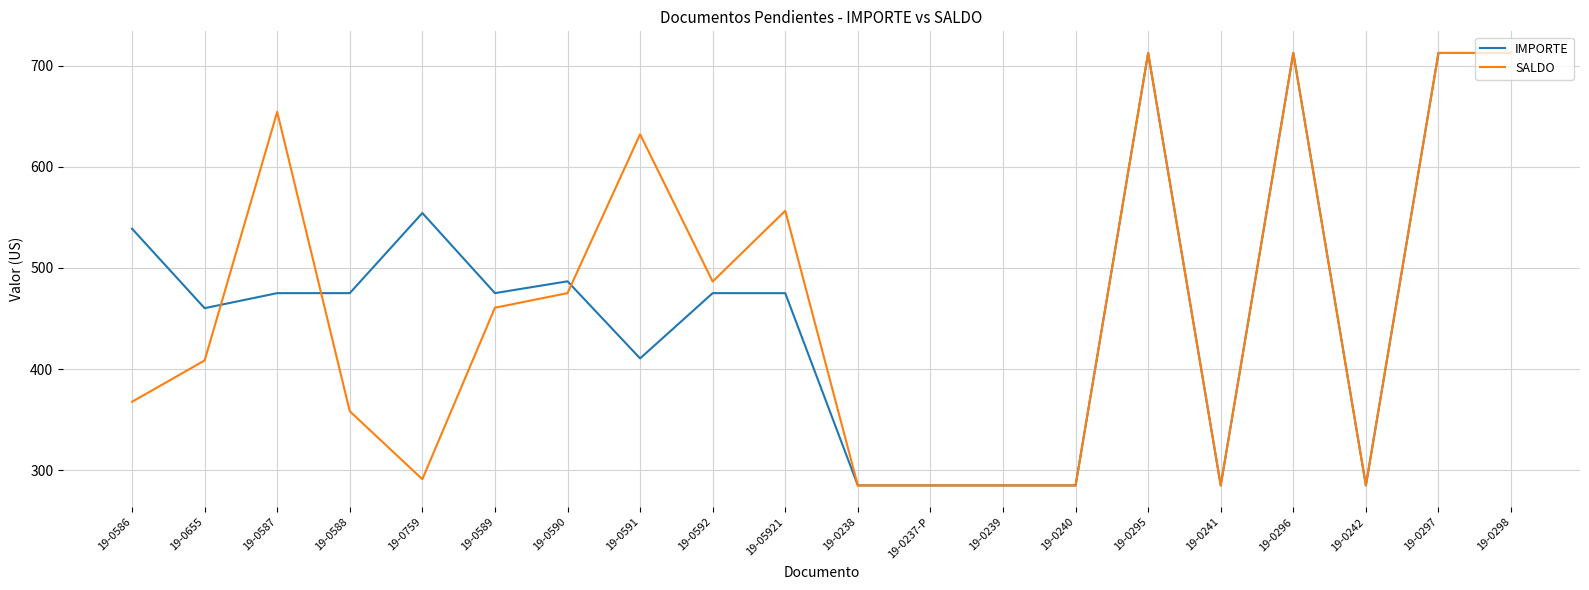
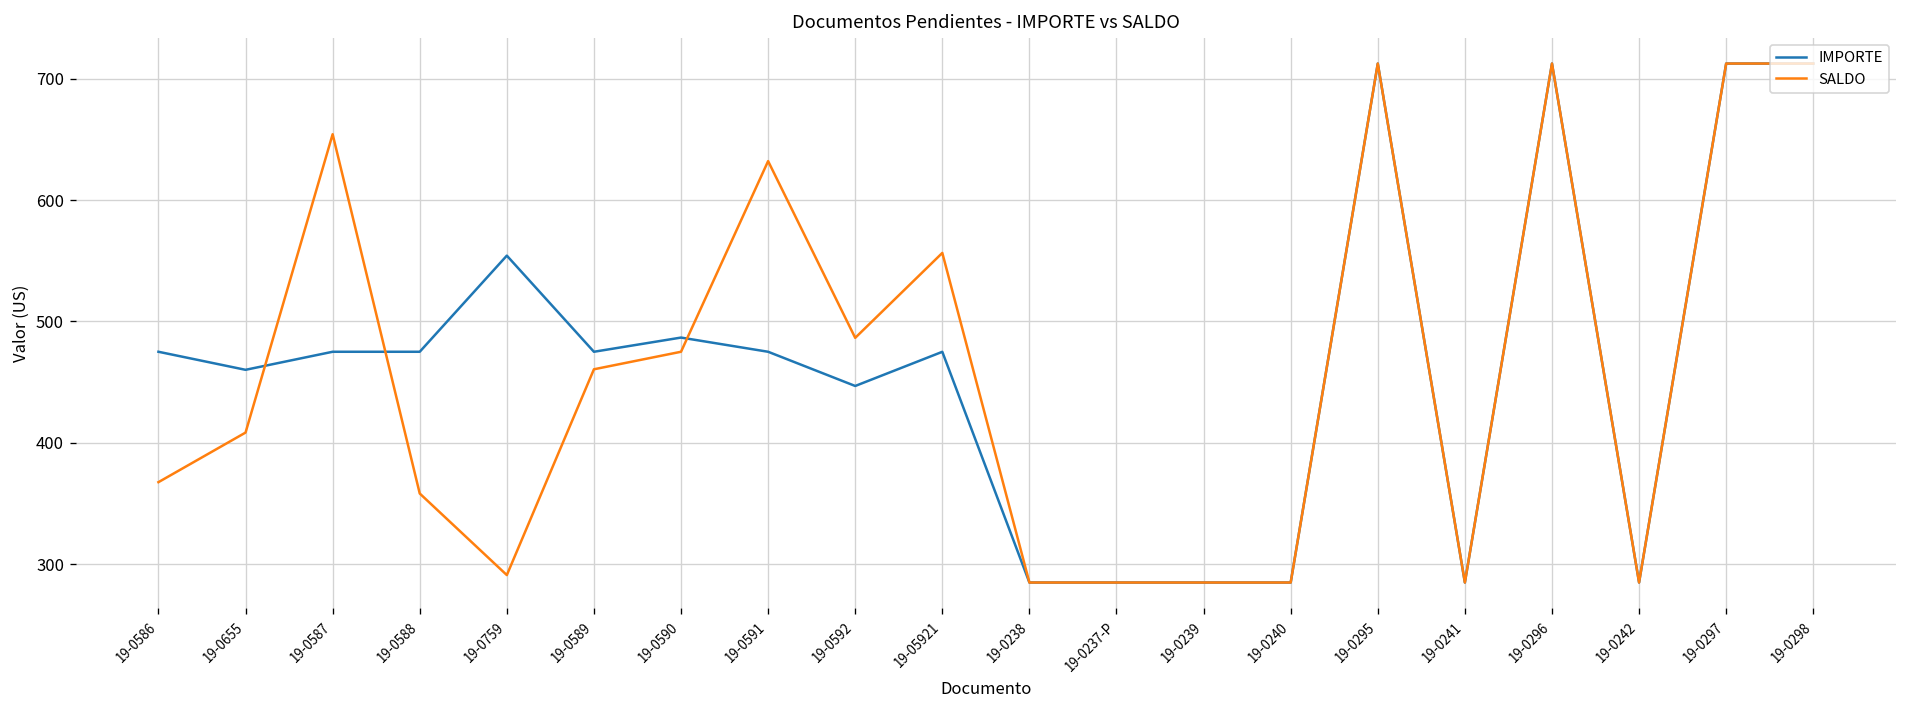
  {
    "IMPORTE": {
-     "19-0586": 539,
+     "19-0586": 475,
      "19-0655": 460,
      "19-0587": 475,
      "19-0588": 475,
      "19-0759": 554,
      "19-0589": 475,
      "19-0590": 487,
-     "19-0591": 411,
-     "19-0592": 475,
+     "19-0591": 475,
+     "19-0592": 447,
      "19-05921": 475
    },
    "SALDO": {
      "19-0586": 368,
      "19-0655": 409,
      "19-0587": 654,
      "19-0588": 358,
      "19-0759": 291,
      "19-0589": 461,
      "19-0590": 475,
      "19-0591": 632,
      "19-0592": 487,
      "19-05921": 556
    }
  }
